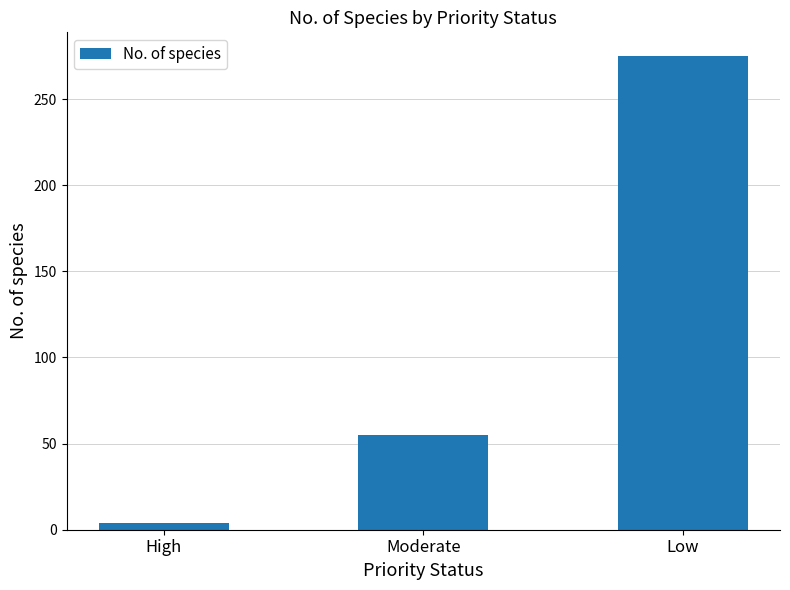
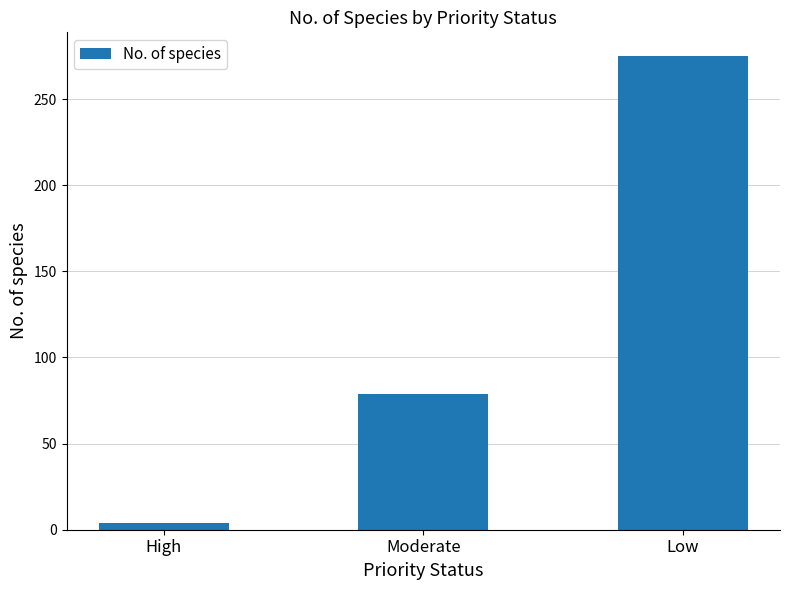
  {
    "High": 4,
-   "Moderate": 55,
+   "Moderate": 79,
    "Low": 275
  }
